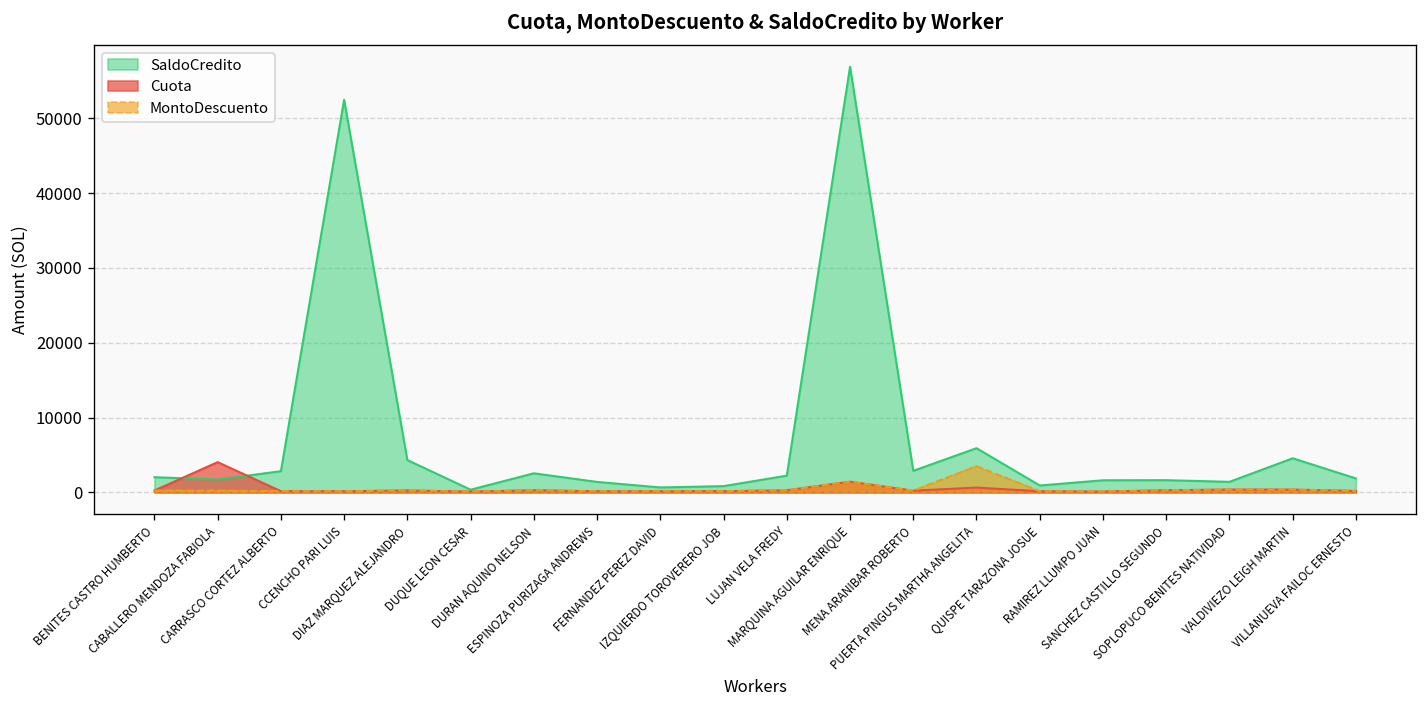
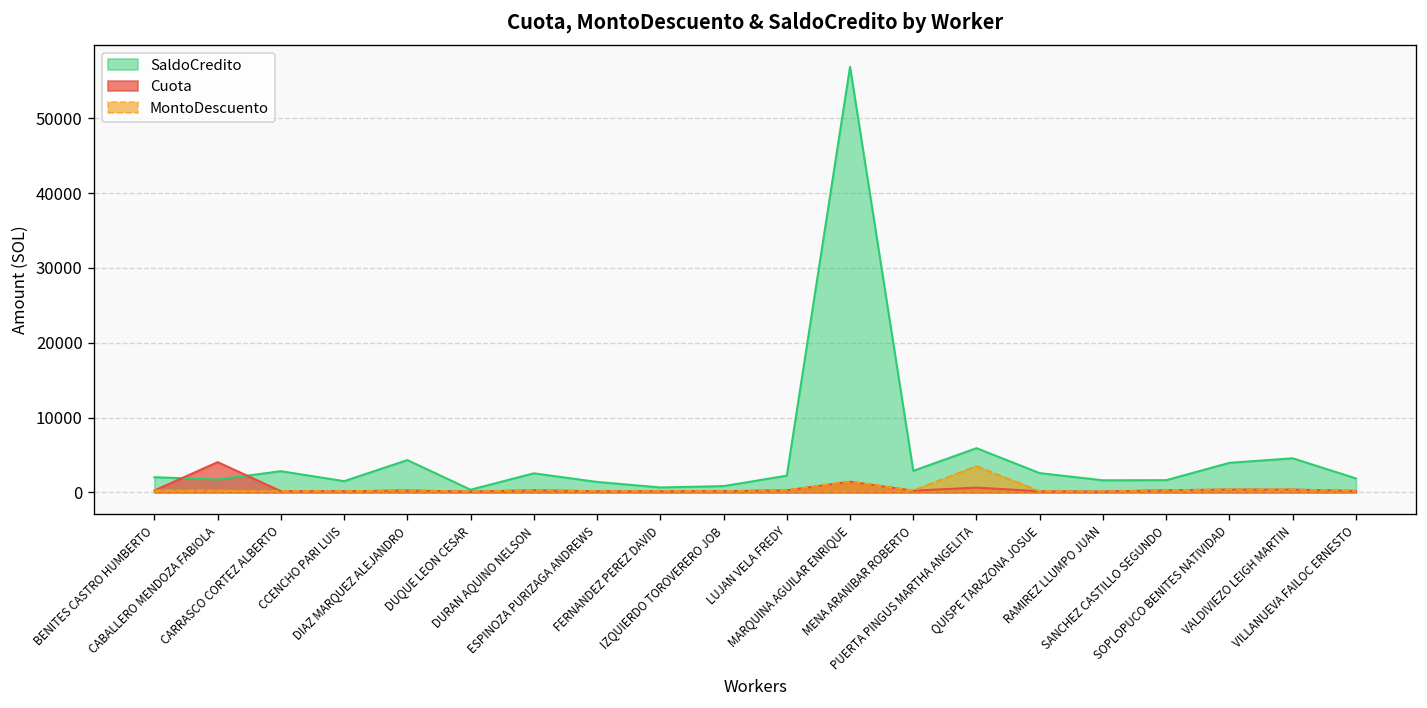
  {
    "SaldoCredito": {
      "BENITES CASTRO HUMBERTO": 2000,
      "CABALLERO MENDOZA FABIOLA": 2000,
      "CARRASCO CORTEZ ALBERTO": 3000,
-     "CCENCHO PARI LUIS": 52000,
+     "CCENCHO PARI LUIS": 2000,
      "DIAZ MARQUEZ ALEJANDRO": 4000,
      "DURAN AQUINO NELSON": 3000,
      "ESPINOZA PURIZAGA ANDREWS": 1000,
      "FERNANDEZ PEREZ DAVID": 1000,
      "IZQUIERDO TOROVERERO JOB": 1000,
      "LUJAN VELA FREDY": 2000,
      "MARQUINA AGUILAR ENRIQUE": 57000,
      "MENA ARANIBAR ROBERTO": 3000,
      "PUERTA PINGUS MARTHA ANGELITA": 6000,
-     "QUISPE TARAZONA JOSUE": 1000,
+     "QUISPE TARAZONA JOSUE": 3000,
      "RAMIREZ LLUMPO JUAN": 2000,
      "SANCHEZ CASTILLO SEGUNDO": 2000,
-     "SOPLOPUCO BENITES NATIVIDAD": 1000,
+     "SOPLOPUCO BENITES NATIVIDAD": 4000,
      "VALDIVIEZO LEIGH MARTIN": 5000,
      "VILLANUEVA FAILOC ERNESTO": 2000
    },
    "Cuota": {
      "CABALLERO MENDOZA FABIOLA": 4000,
      "PUERTA PINGUS MARTHA ANGELITA": 1000
    },
    "MontoDescuento": {
      "CABALLERO MENDOZA FABIOLA": 0,
      "PUERTA PINGUS MARTHA ANGELITA": 3000
    }
  }
